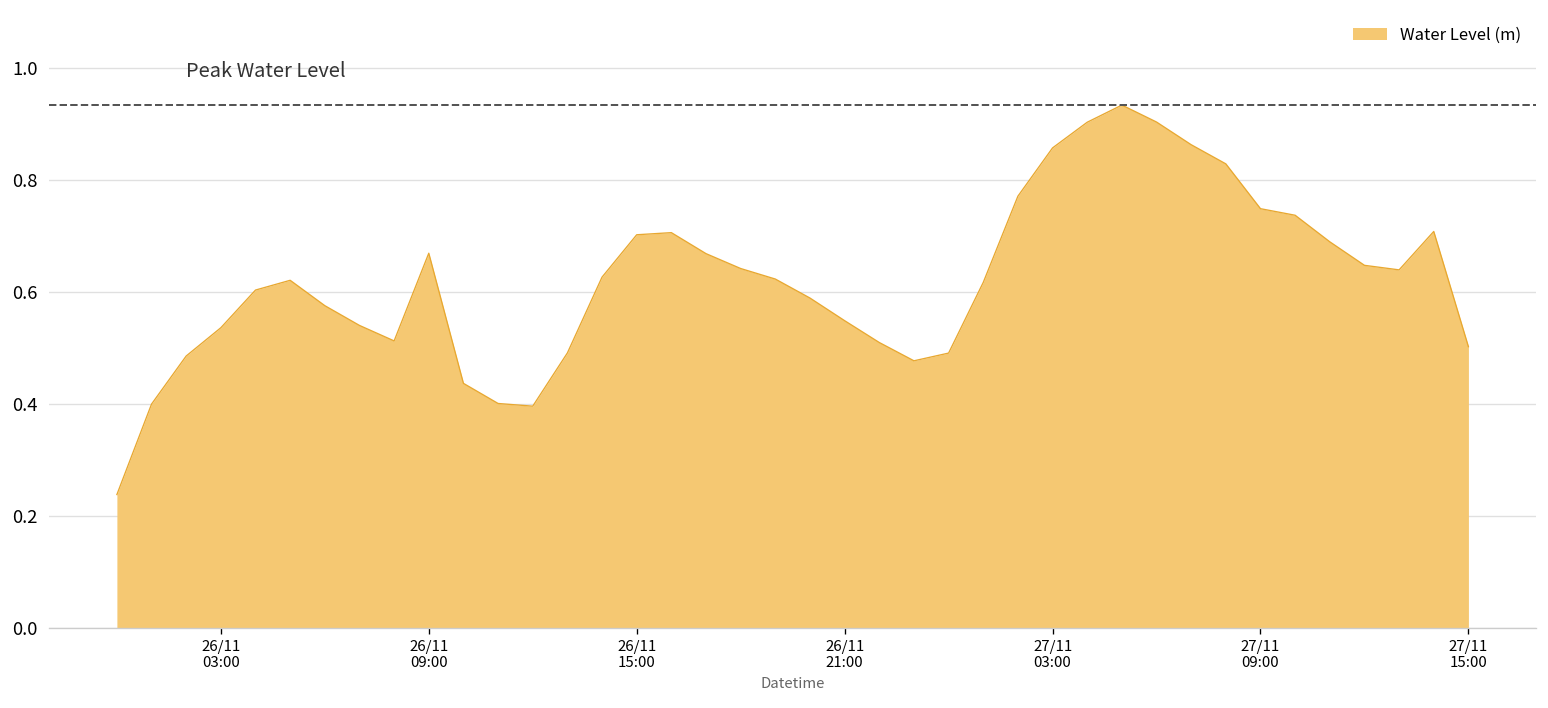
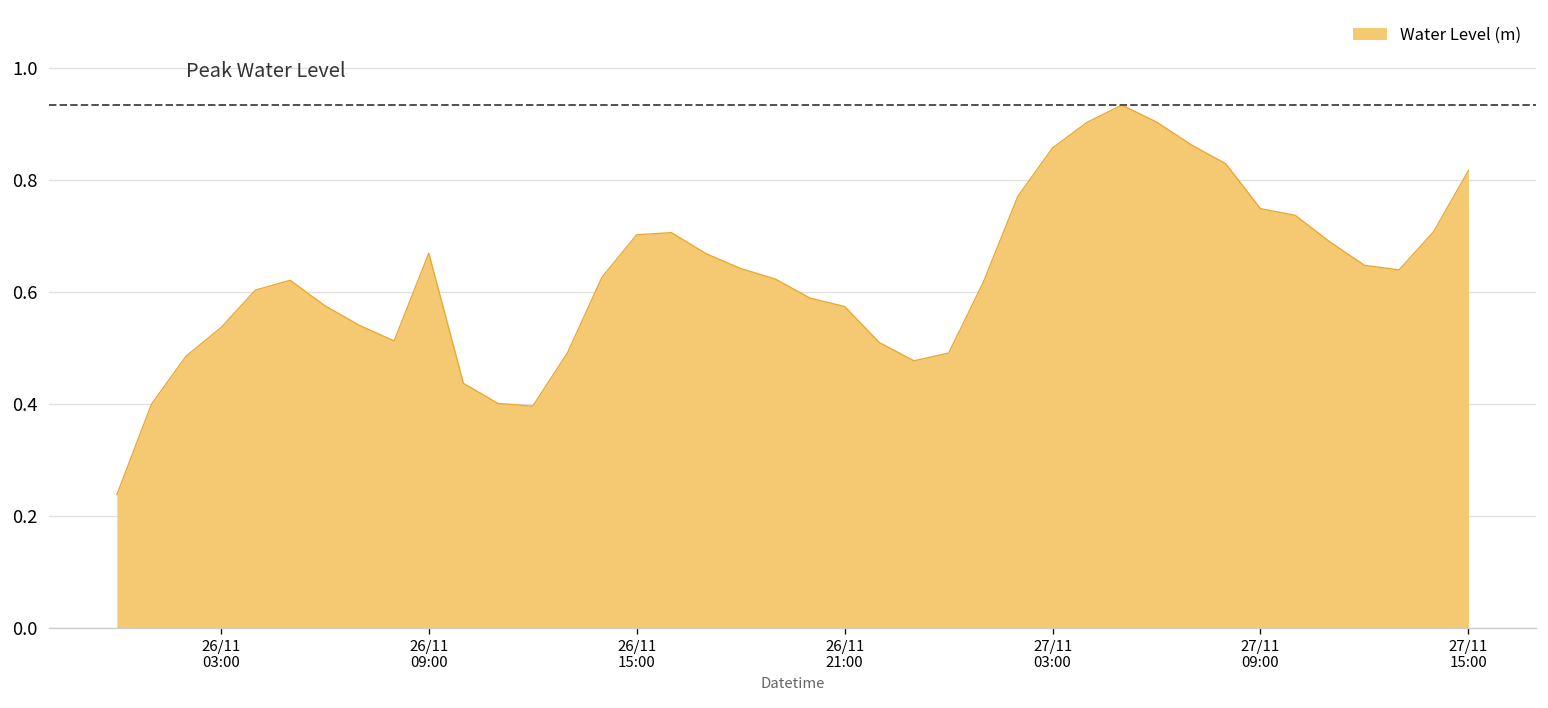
  {
    "26/11 03:00": 0.54,
    "26/11 09:00": 0.67,
    "26/11 15:00": 0.70,
-   "26/11 21:00": 0.55,
+   "26/11 21:00": 0.57,
    "27/11 03:00": 0.86,
    "27/11 09:00": 0.75,
-   "27/11 15:00": 0.50
+   "27/11 15:00": 0.82
  }
